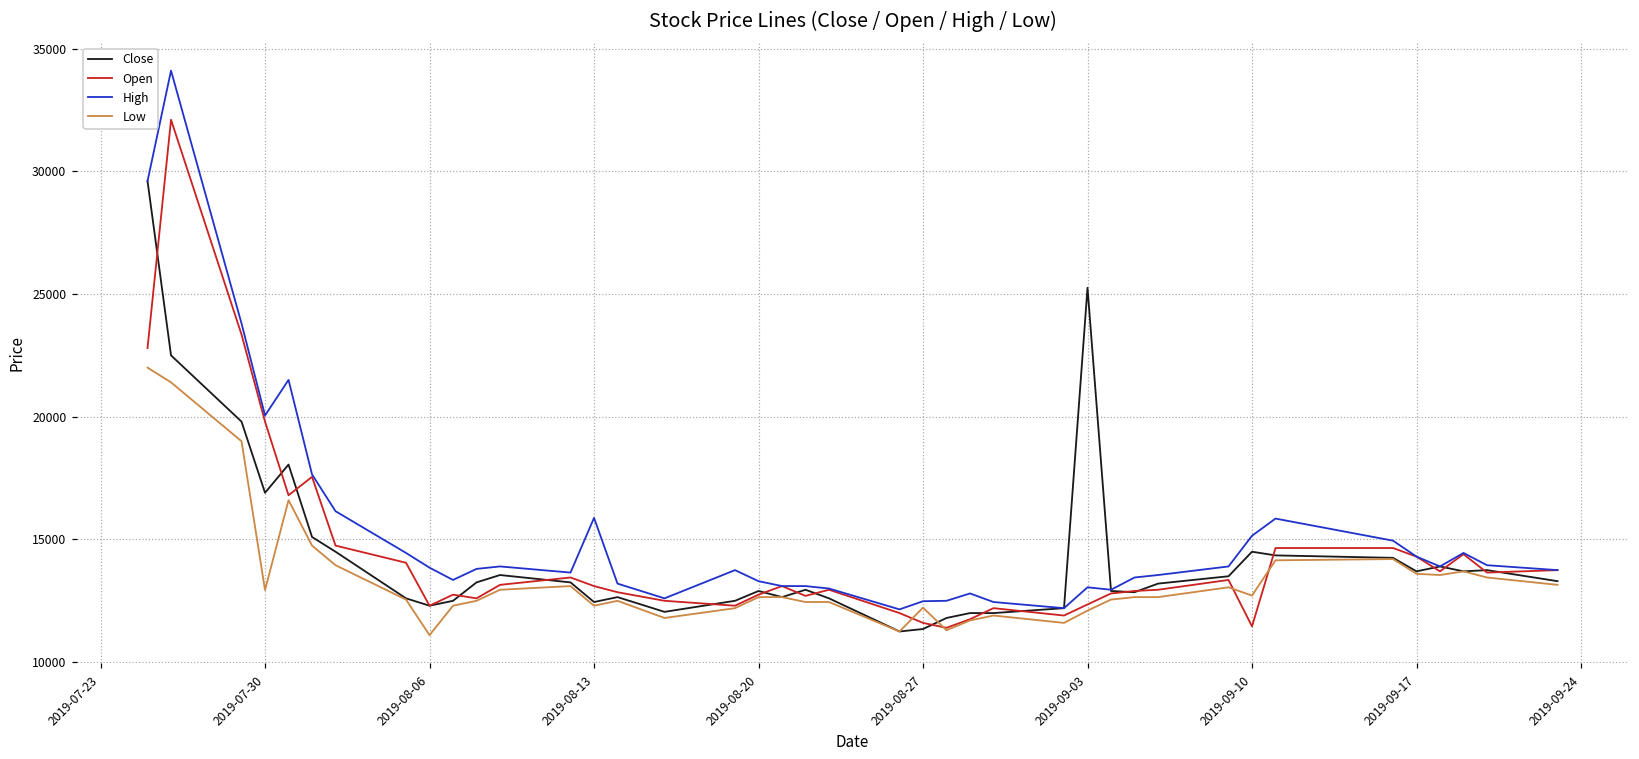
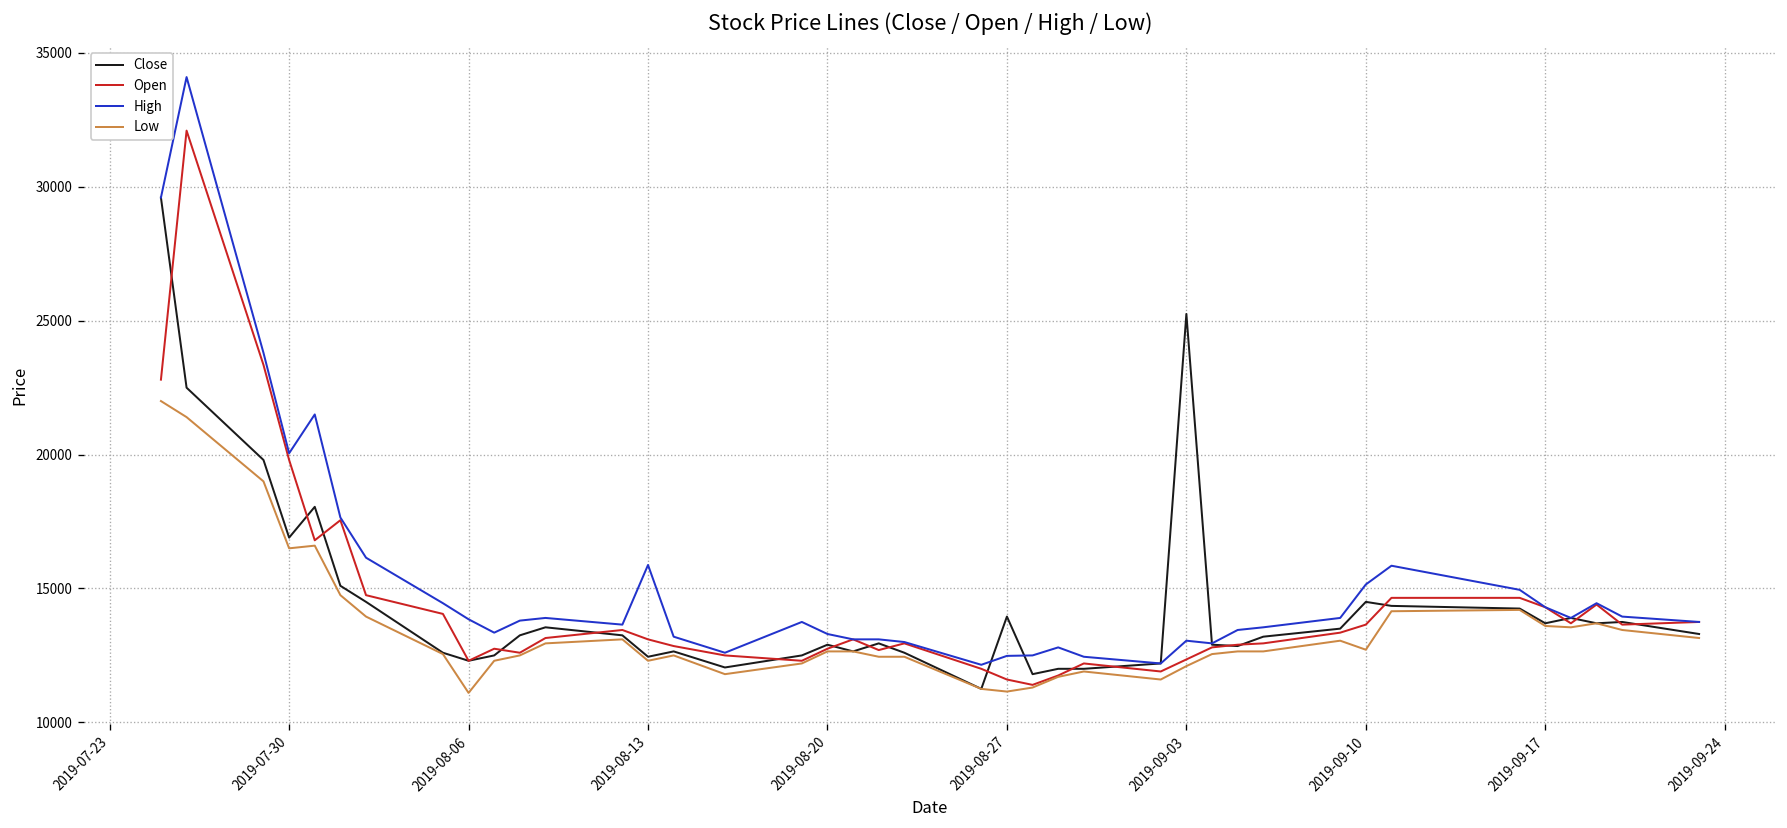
  {
    "Close": {
      "2019-07-30": 16900,
      "2019-08-13": 12500,
      "2019-08-20": 12900,
-     "2019-08-27": 11400,
+     "2019-08-27": 14000,
      "2019-09-03": 25300,
      "2019-09-10": 14500
    },
    "Open": {
      "2019-07-30": 19800,
      "2019-08-13": 13100,
      "2019-08-27": 11600,
      "2019-09-03": 12400,
-     "2019-09-10": 11500
+     "2019-09-10": 13700
    },
    "High": {
      "2019-07-30": 20100,
      "2019-08-06": 13900,
      "2019-08-13": 15900,
      "2019-08-20": 13300,
      "2019-08-27": 12500,
      "2019-09-03": 13100,
      "2019-09-10": 15200
    },
    "Low": {
-     "2019-07-30": 12900,
+     "2019-07-30": 16500,
      "2019-08-06": 11100,
      "2019-08-13": 12300,
-     "2019-08-27": 12200,
+     "2019-08-27": 11200,
      "2019-09-03": 12100,
      "2019-09-10": 12700
    }
  }
